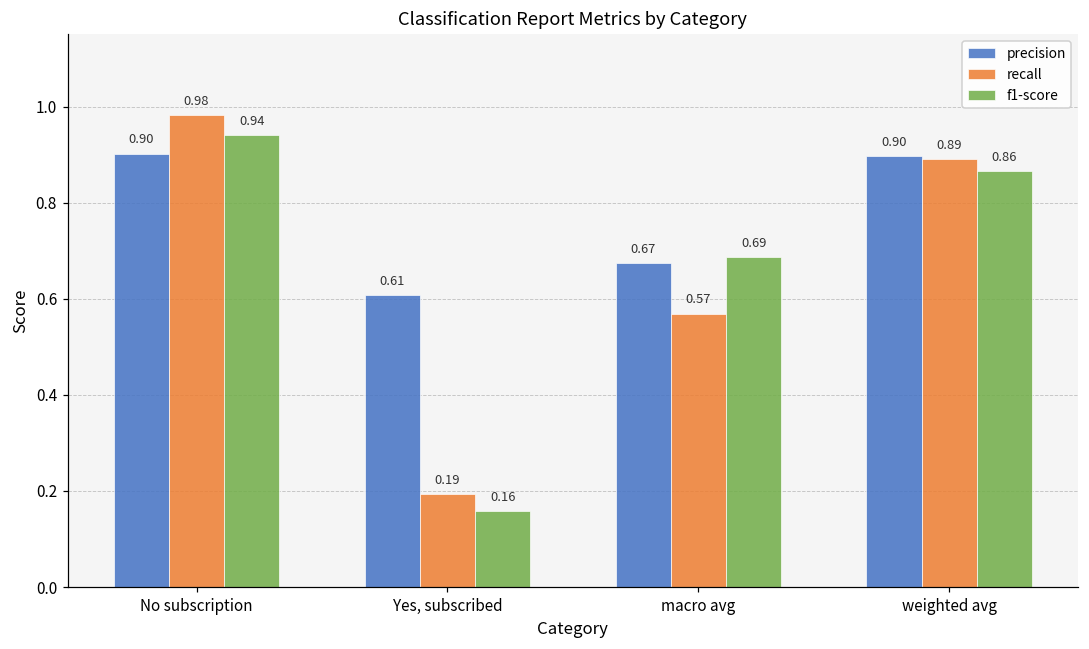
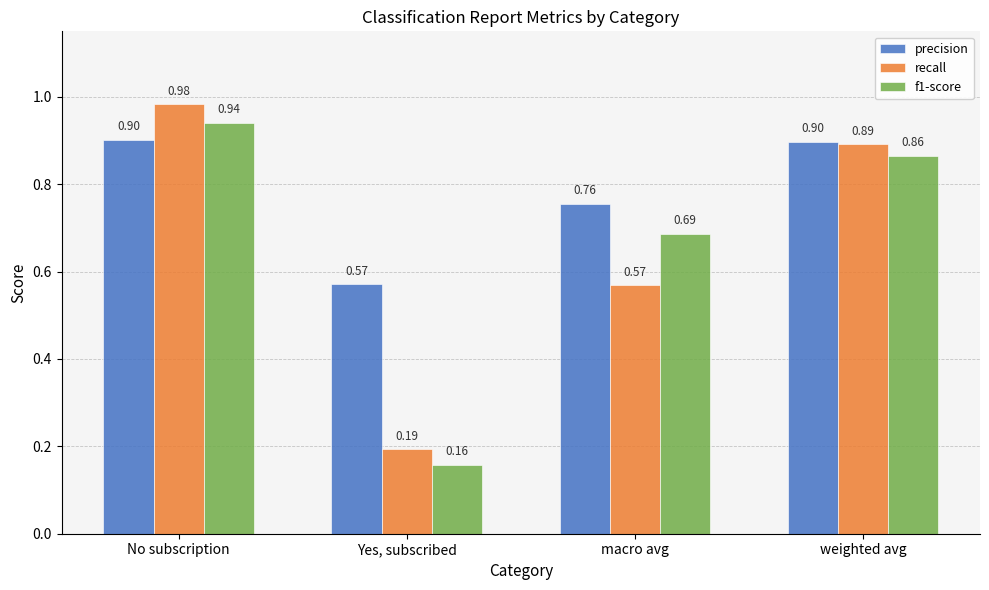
  {
    "precision": {
      "No subscription": 0.90,
-     "Yes, subscribed": 0.61,
-     "macro avg": 0.67,
+     "Yes, subscribed": 0.57,
+     "macro avg": 0.76,
      "weighted avg": 0.90
    },
    "recall": {
      "No subscription": 0.98,
      "Yes, subscribed": 0.19,
      "macro avg": 0.57,
      "weighted avg": 0.89
    },
    "f1-score": {
      "No subscription": 0.94,
      "Yes, subscribed": 0.16,
      "macro avg": 0.69,
      "weighted avg": 0.86
    }
  }
